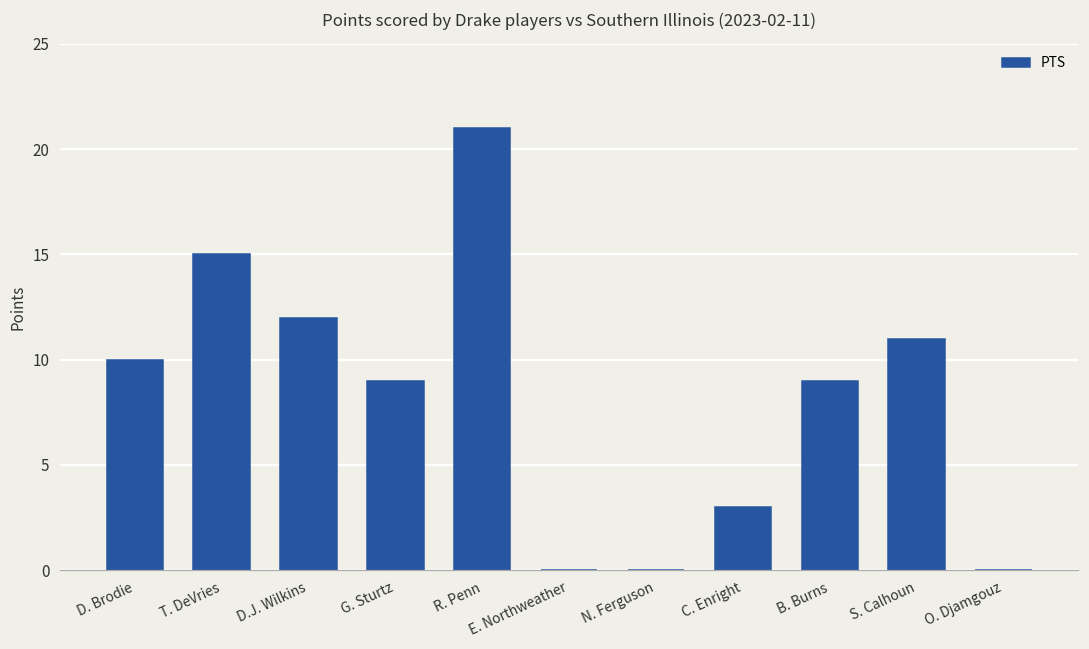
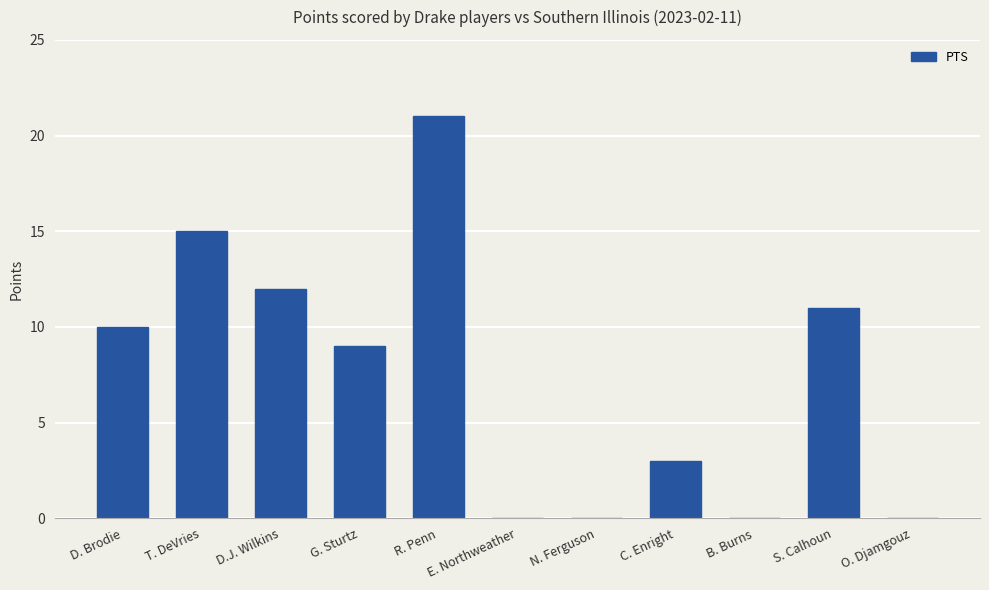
  {
    "D. Brodie": 10,
    "T. DeVries": 15,
    "D.J. Wilkins": 12,
    "G. Sturtz": 9,
    "R. Penn": 21,
    "E. Northweather": 0,
    "N. Ferguson": 0,
    "C. Enright": 3,
-   "B. Burns": 9,
+   "B. Burns": 0,
    "S. Calhoun": 11,
    "O. Djamgouz": 0
  }
